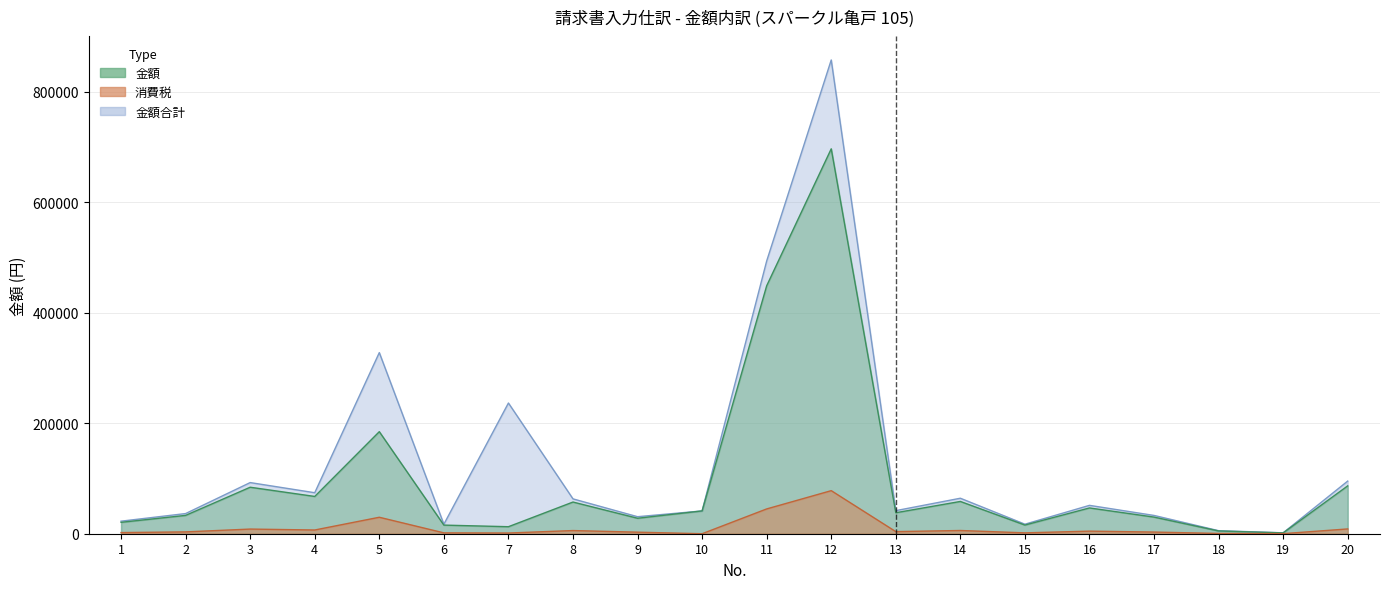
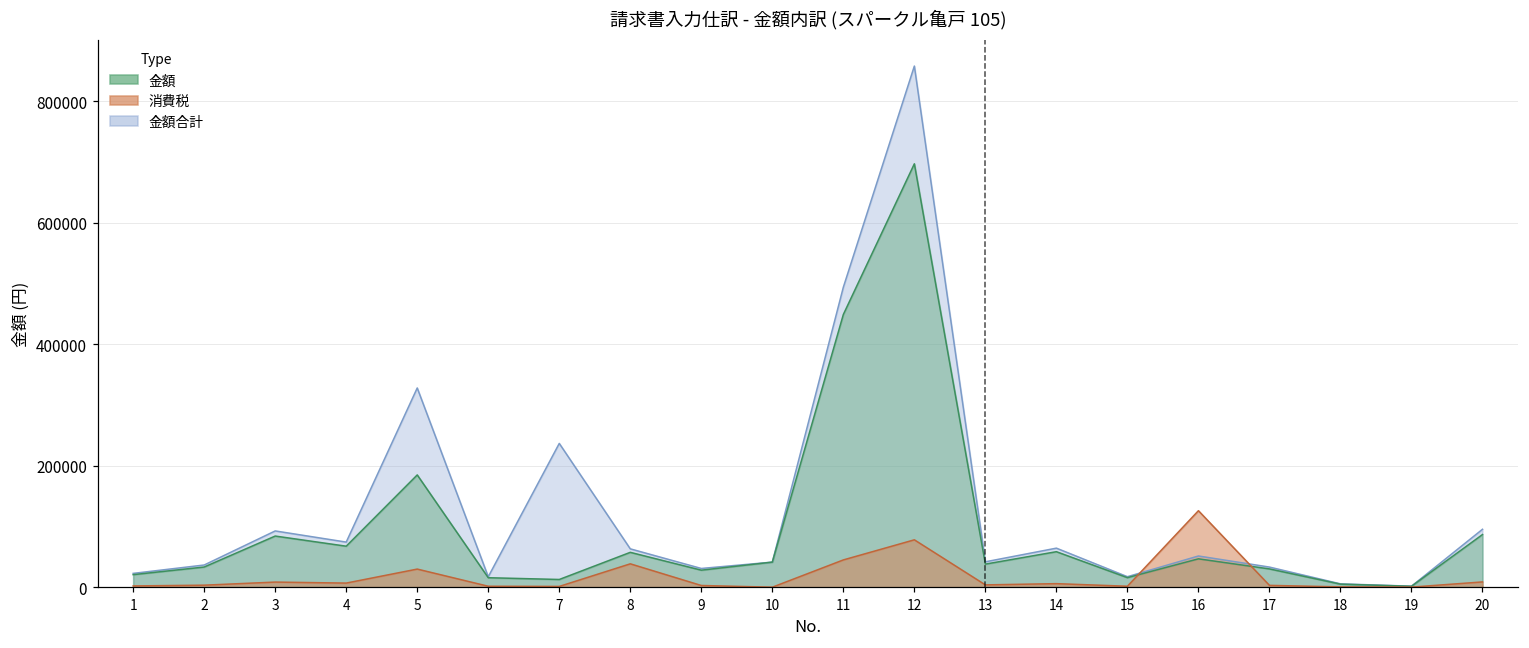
  {
    "金額合計": {
      "3": 90000,
      "4": 70000,
      "5": 330000,
      "7": 240000,
      "8": 60000,
      "11": 490000,
      "12": 860000,
      "14": 60000,
      "20": 100000
    },
    "金額": {
      "3": 80000,
      "4": 70000,
      "5": 180000,
      "7": 10000,
      "8": 60000,
      "11": 450000,
      "12": 700000,
      "14": 60000,
      "20": 90000
    },
    "消費税": {
      "1": 0,
      "2": 0,
      "3": 10000,
      "4": 10000,
      "5": 30000,
      "6": 0,
      "7": 0,
-     "8": 10000,
+     "8": 40000,
      "9": 0,
      "10": 0,
      "11": 40000,
      "12": 80000,
      "13": 0,
      "14": 10000,
      "15": 0,
-     "16": 0,
+     "16": 130000,
      "17": 0,
      "20": 10000
    }
  }
